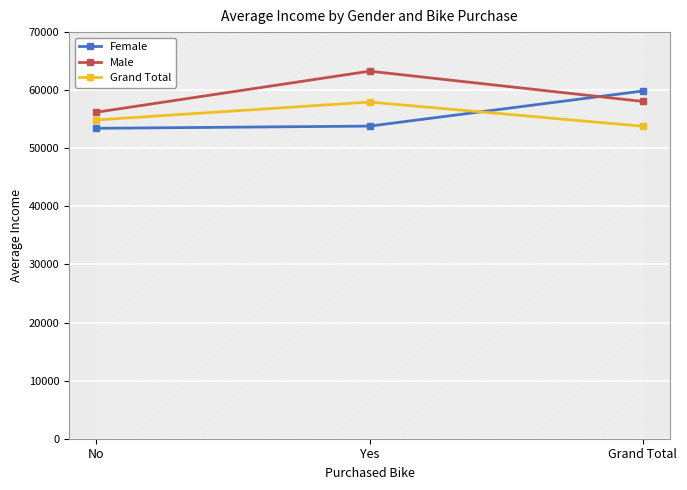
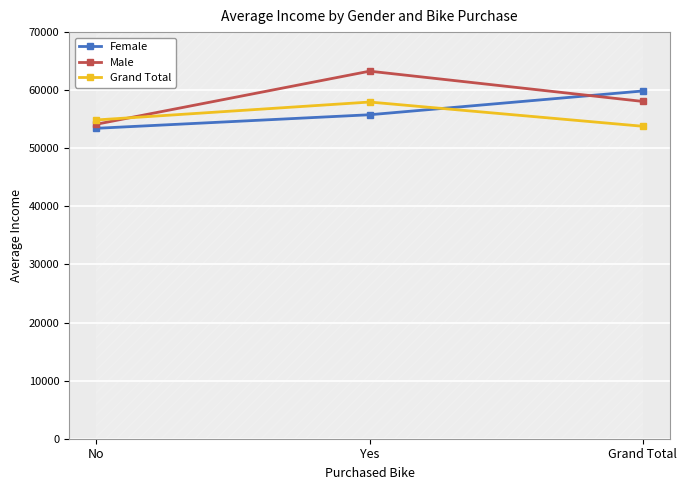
  {
    "Female": {
      "No": 53000,
-     "Yes": 54000,
+     "Yes": 56000,
      "Grand Total": 60000
    },
    "Male": {
-     "No": 56000,
+     "No": 54000,
      "Yes": 63000,
      "Grand Total": 58000
    },
    "Grand Total": {
      "No": 55000,
      "Yes": 58000,
      "Grand Total": 54000
    }
  }
